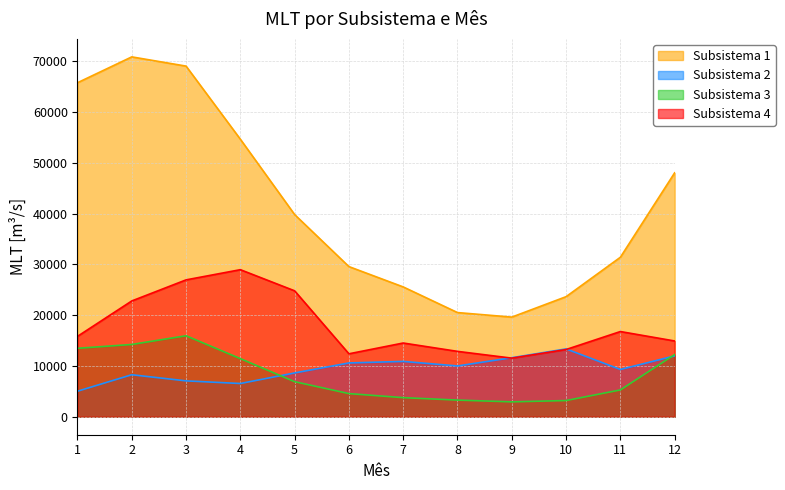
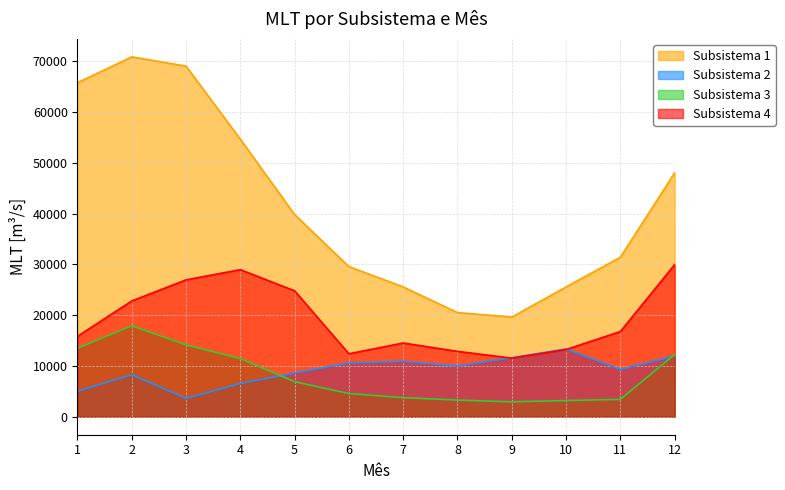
  {
    "Subsistema 1": {
      "1": 66000,
      "2": 71000,
      "3": 69000,
      "4": 55000,
      "5": 40000,
      "6": 30000,
      "7": 26000,
      "8": 21000,
      "9": 20000,
-     "10": 24000,
+     "10": 26000,
      "11": 31000,
      "12": 48000
    },
    "Subsistema 2": {
      "1": 5000,
      "2": 8000,
-     "3": 7000,
+     "3": 4000,
      "4": 7000,
      "5": 9000,
      "6": 11000,
      "7": 11000,
      "8": 10000,
      "11": 9000
    },
    "Subsistema 3": {
      "1": 13000,
-     "2": 14000,
-     "3": 16000,
+     "2": 18000,
+     "3": 14000,
      "4": 11000,
      "5": 7000,
      "6": 5000,
      "7": 4000,
      "8": 3000,
      "9": 3000,
      "10": 3000,
-     "11": 5000
+     "11": 3000
    },
    "Subsistema 4": {
      "1": 16000,
      "2": 23000,
      "3": 27000,
      "4": 29000,
      "5": 25000,
      "6": 12000,
      "7": 15000,
      "8": 13000,
      "11": 17000,
-     "12": 15000
+     "12": 30000
    }
  }
